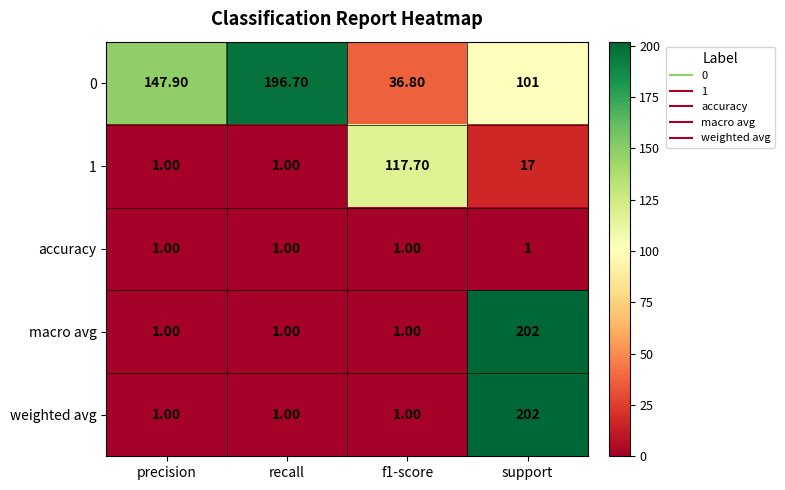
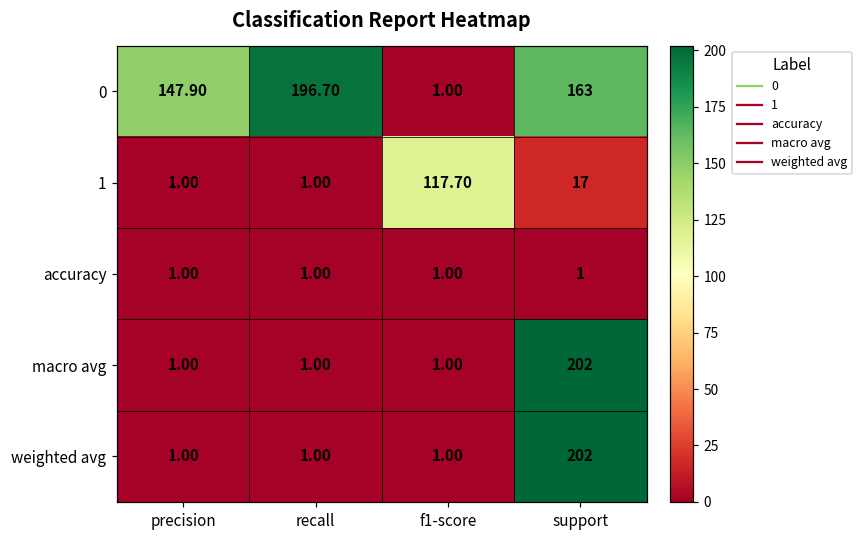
  {
    "0": {
      "precision": 147.90,
      "recall": 196.70,
-     "f1-score": 36.80,
-     "support": 101
+     "f1-score": 1.00,
+     "support": 163
    },
    "1": {
      "precision": 1.00,
      "recall": 1.00,
      "f1-score": 117.70,
      "support": 17
    },
    "accuracy": {
      "precision": 1.00,
      "recall": 1.00,
      "f1-score": 1.00,
      "support": 1
    },
    "macro avg": {
      "precision": 1.00,
      "recall": 1.00,
      "f1-score": 1.00,
      "support": 202
    },
    "weighted avg": {
      "precision": 1.00,
      "recall": 1.00,
      "f1-score": 1.00,
      "support": 202
    }
  }
